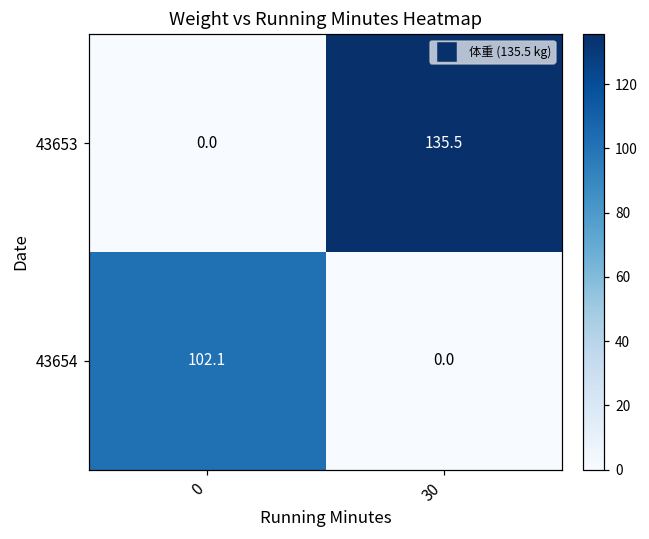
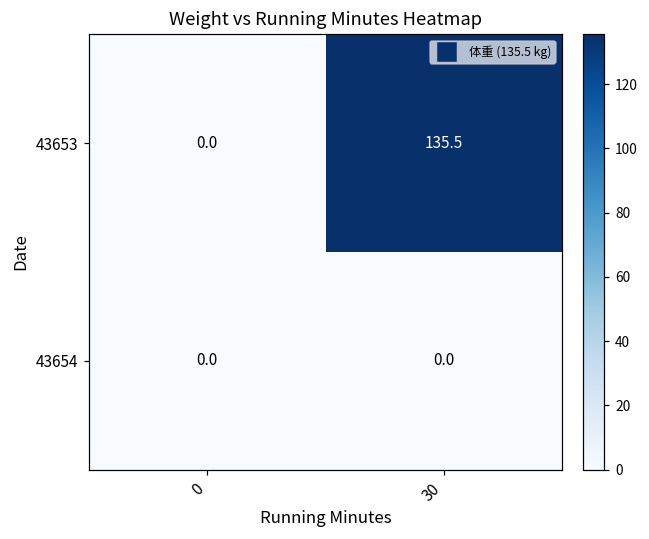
  {
    "43653": {
      "0": 0.0,
      "30": 135.5
    },
    "43654": {
-     "0": 102.1,
+     "0": 0.0,
      "30": 0.0
    }
  }
